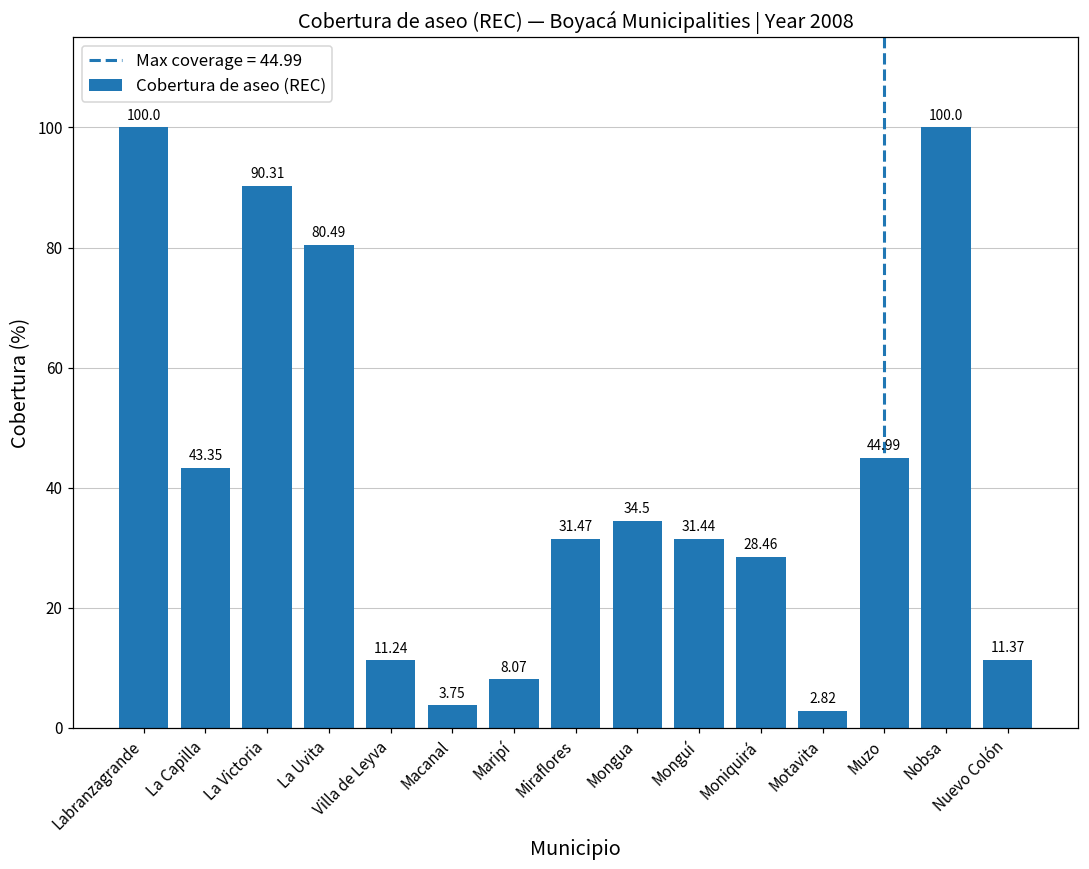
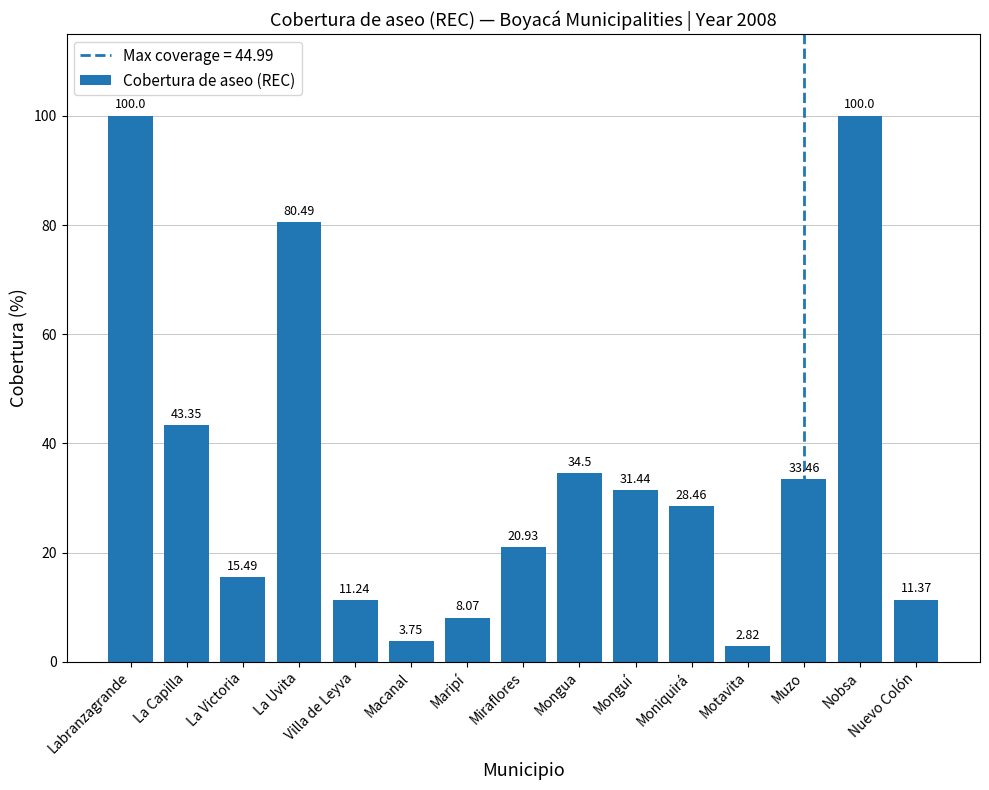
  {
    "Labranzagrande": 100.0,
    "La Capilla": 43.35,
-   "La Victoria": 90.31,
+   "La Victoria": 15.49,
    "La Uvita": 80.49,
    "Villa de Leyva": 11.24,
    "Macanal": 3.75,
    "Maripí": 8.07,
-   "Miraflores": 31.47,
+   "Miraflores": 20.93,
    "Mongua": 34.5,
    "Monguí": 31.44,
    "Moniquirá": 28.46,
    "Motavita": 2.82,
-   "Muzo": 44.99,
+   "Muzo": 33.46,
    "Nobsa": 100.0,
    "Nuevo Colón": 11.37
  }
